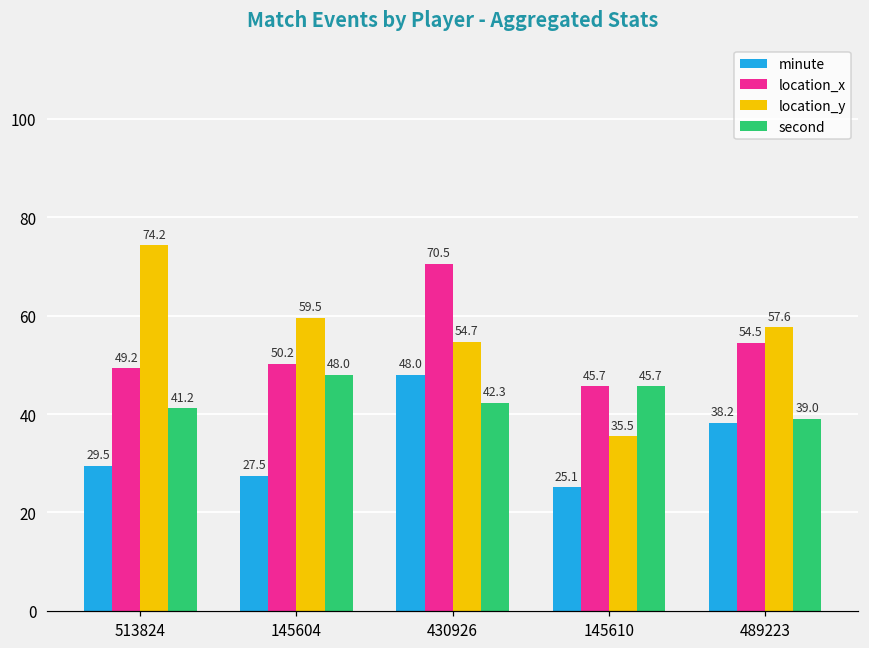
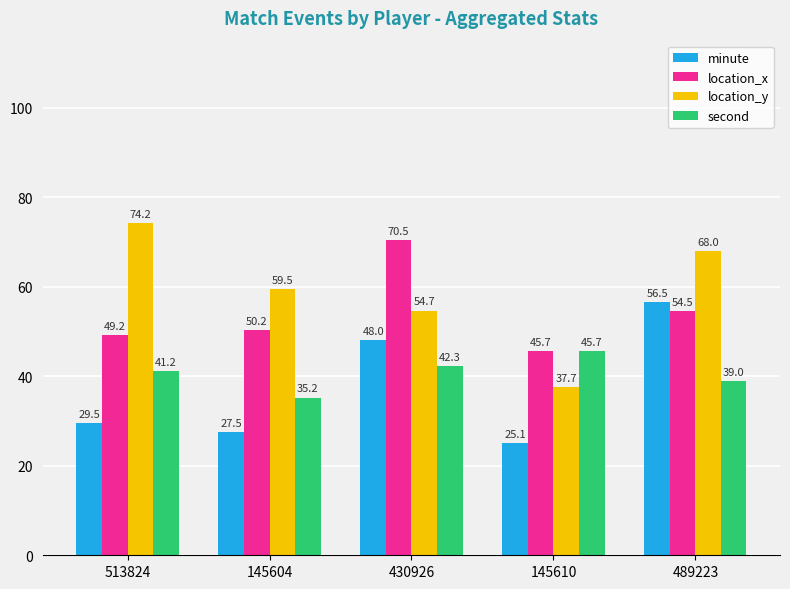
  {
    "minute": {
      "513824": 29.5,
      "145604": 27.5,
      "430926": 48.0,
      "145610": 25.1,
-     "489223": 38.2
+     "489223": 56.5
    },
    "location_x": {
      "513824": 49.2,
      "145604": 50.2,
      "430926": 70.5,
      "145610": 45.7,
      "489223": 54.5
    },
    "location_y": {
      "513824": 74.2,
      "145604": 59.5,
      "430926": 54.7,
-     "145610": 35.5,
-     "489223": 57.6
+     "145610": 37.7,
+     "489223": 68.0
    },
    "second": {
      "513824": 41.2,
-     "145604": 48.0,
+     "145604": 35.2,
      "430926": 42.3,
      "145610": 45.7,
      "489223": 39.0
    }
  }
